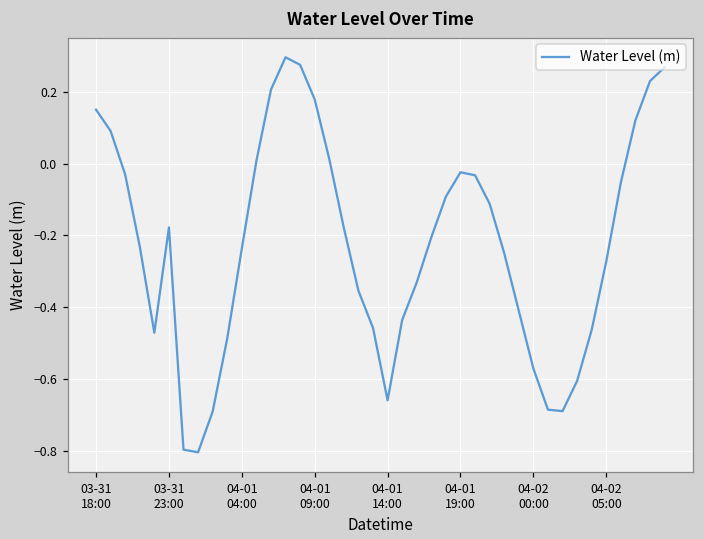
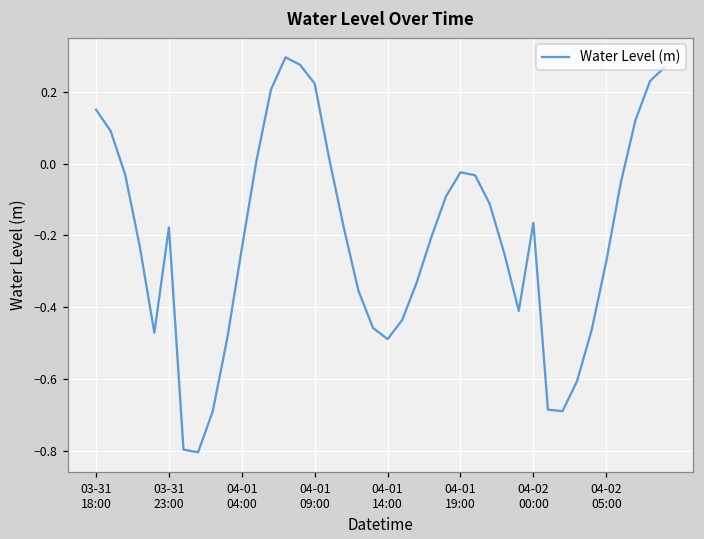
  {
    "03-31 18:00": 0.15,
    "03-31 23:00": -0.18,
    "04-01 04:00": -0.24,
-   "04-01 09:00": 0.18,
-   "04-01 14:00": -0.66,
+   "04-01 09:00": 0.22,
+   "04-01 14:00": -0.49,
    "04-01 19:00": -0.02,
-   "04-02 00:00": -0.57,
+   "04-02 00:00": -0.16,
    "04-02 05:00": -0.27
  }
